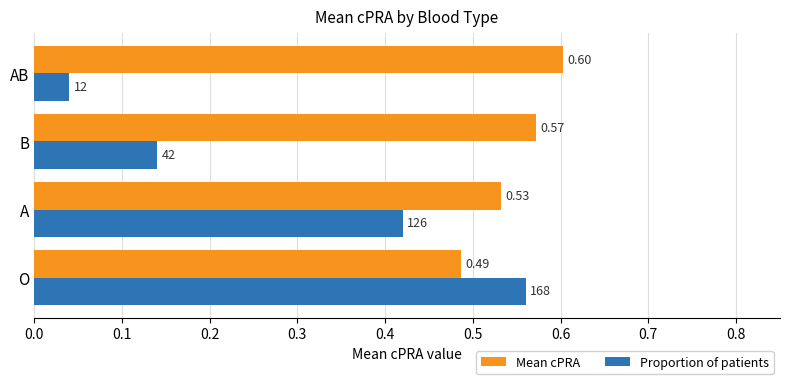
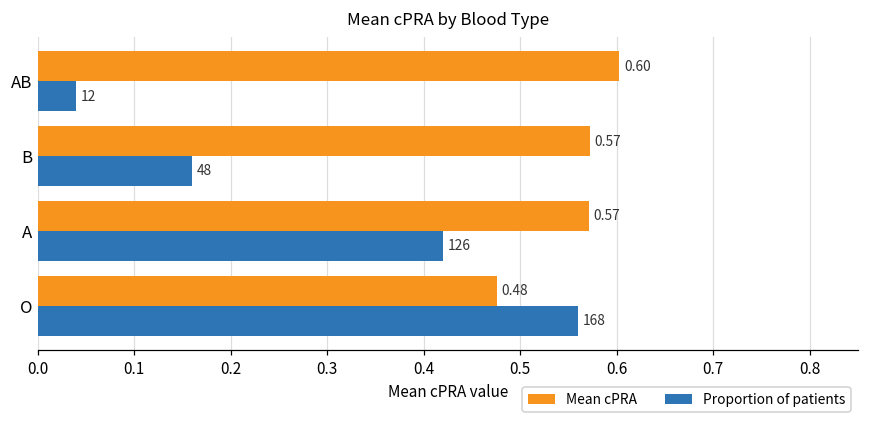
  {
    "Mean cPRA": {
      "AB": 0.60,
      "B": 0.57,
-     "A": 0.53,
-     "O": 0.49
+     "A": 0.57,
+     "O": 0.48
    },
    "Proportion of patients": {
-     "B": 42
+     "B": 48
    }
  }
